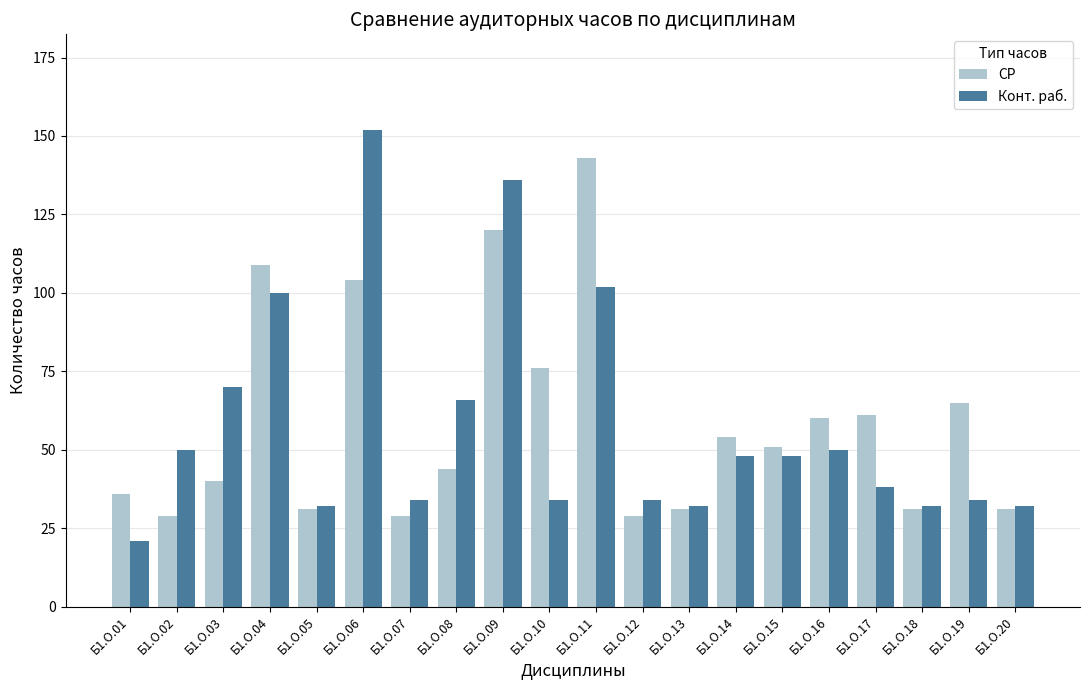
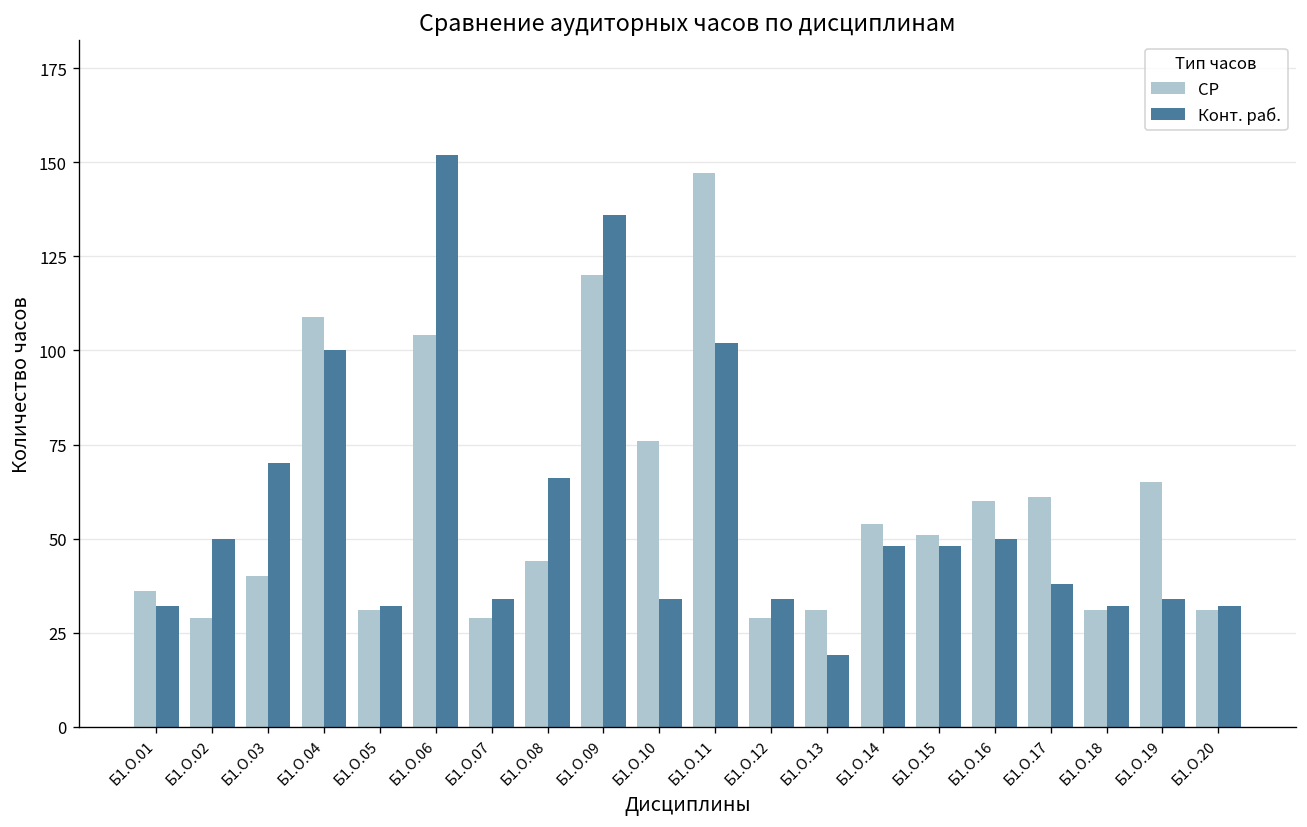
  {
    "СР": {
      "Б1.О.01": 36,
      "Б1.О.02": 29,
      "Б1.О.03": 40,
      "Б1.О.04": 109,
      "Б1.О.05": 31,
      "Б1.О.06": 104,
      "Б1.О.07": 29,
      "Б1.О.08": 44,
      "Б1.О.09": 120,
      "Б1.О.10": 76,
-     "Б1.О.11": 143,
+     "Б1.О.11": 147,
      "Б1.О.12": 29,
      "Б1.О.13": 31,
      "Б1.О.14": 54,
      "Б1.О.15": 51,
      "Б1.О.16": 60,
      "Б1.О.17": 61,
      "Б1.О.18": 31,
      "Б1.О.19": 65,
      "Б1.О.20": 31
    },
    "Конт. раб.": {
-     "Б1.О.01": 21,
+     "Б1.О.01": 32,
      "Б1.О.02": 50,
      "Б1.О.03": 70,
      "Б1.О.04": 100,
      "Б1.О.05": 32,
      "Б1.О.06": 152,
      "Б1.О.07": 34,
      "Б1.О.08": 66,
      "Б1.О.09": 136,
      "Б1.О.10": 34,
      "Б1.О.11": 102,
      "Б1.О.12": 34,
-     "Б1.О.13": 32,
+     "Б1.О.13": 19,
      "Б1.О.14": 48,
      "Б1.О.15": 48,
      "Б1.О.16": 50,
      "Б1.О.17": 38,
      "Б1.О.18": 32,
      "Б1.О.19": 34,
      "Б1.О.20": 32
    }
  }
